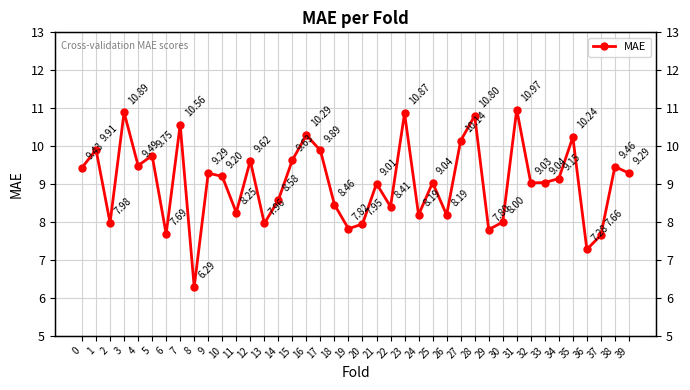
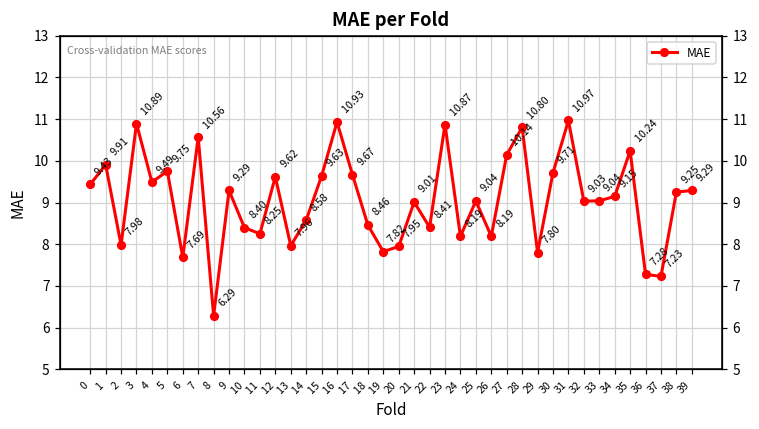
  {
    "1": 9.91,
    "2": 7.98,
    "3": 10.89,
    "6": 7.69,
    "7": 10.56,
    "8": 6.29,
    "9": 9.29,
-   "10": 9.20,
+   "10": 8.40,
    "12": 9.62,
    "14": 8.58,
    "15": 9.63,
-   "16": 10.29,
-   "17": 9.89,
+   "16": 10.93,
+   "17": 9.67,
    "18": 8.46,
    "21": 9.01,
    "22": 8.41,
    "23": 10.87,
    "24": 8.19,
    "25": 9.04,
    "26": 8.19,
    "28": 10.80,
    "29": 7.80,
-   "30": 8.00,
+   "30": 9.71,
    "31": 10.97,
    "35": 10.24,
-   "37": 7.66,
-   "38": 9.46
+   "37": 7.23,
+   "38": 9.25
  }
